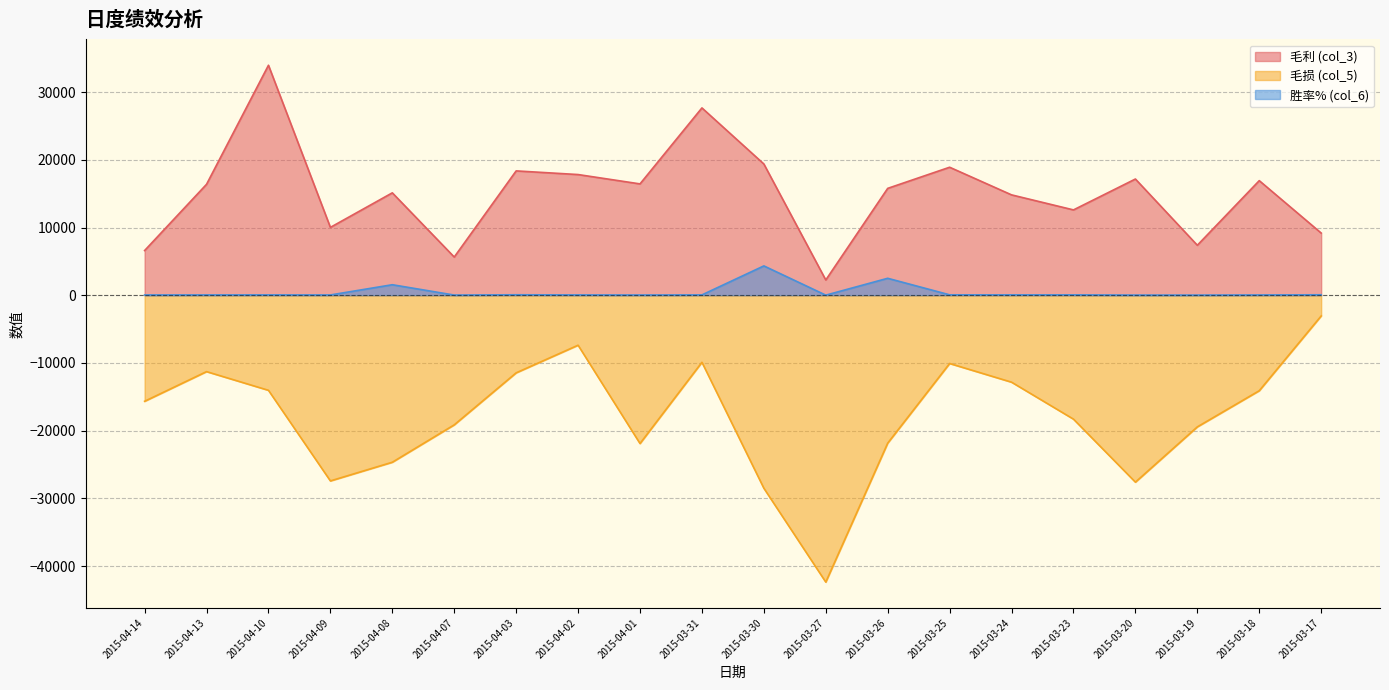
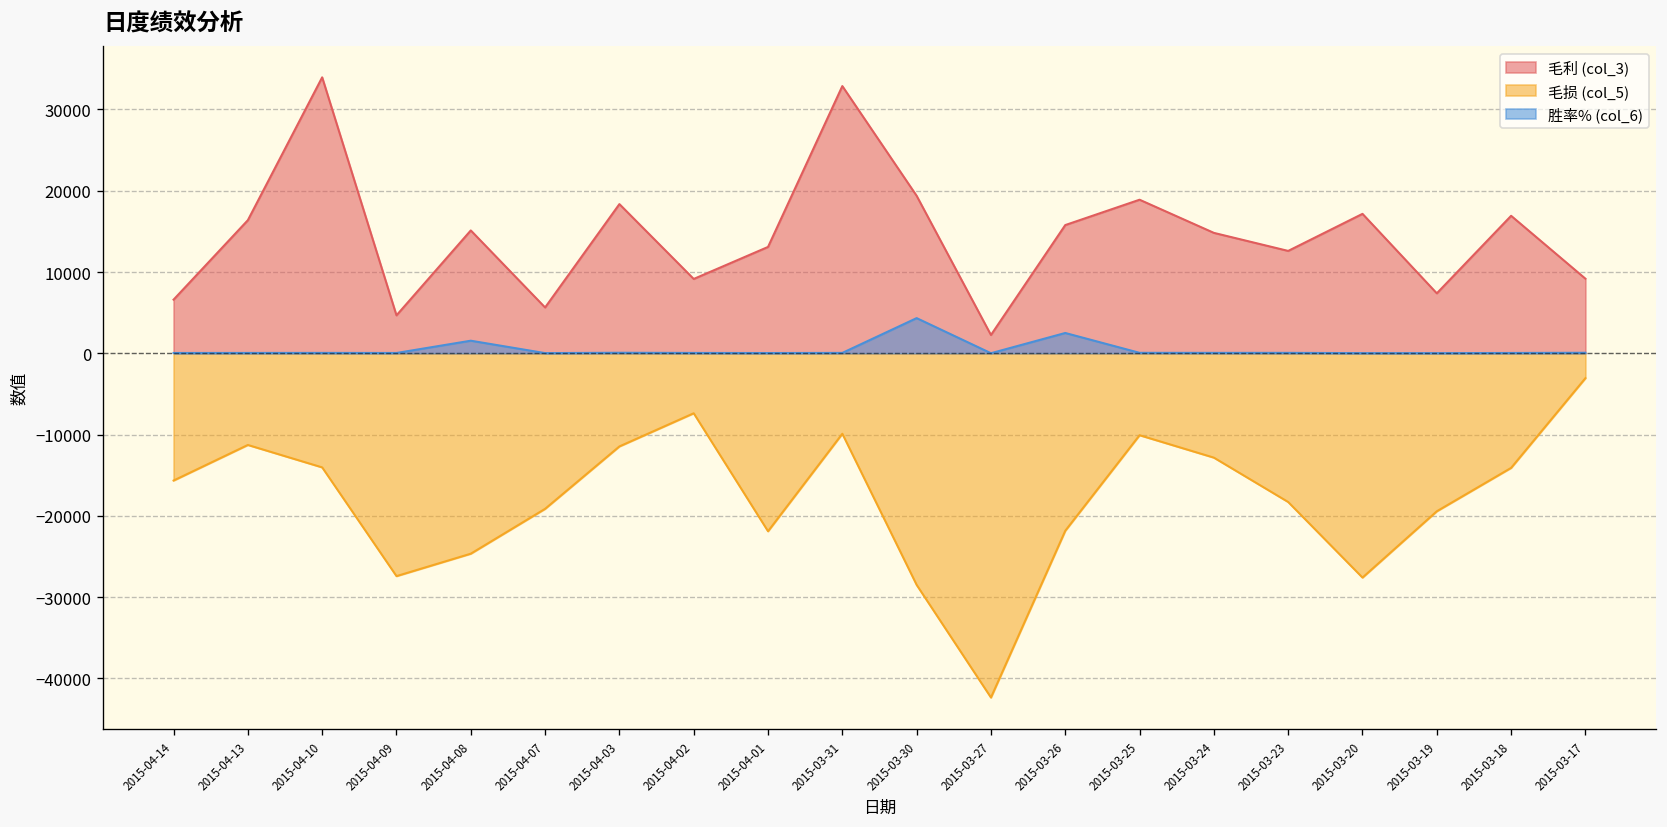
  {
    "毛利 (col_3)": {
      "2015-04-14": 7000,
      "2015-04-13": 16000,
      "2015-04-10": 34000,
-     "2015-04-09": 10000,
+     "2015-04-09": 5000,
      "2015-04-08": 15000,
      "2015-04-07": 6000,
      "2015-04-03": 18000,
-     "2015-04-02": 18000,
-     "2015-04-01": 16000,
-     "2015-03-31": 28000,
+     "2015-04-02": 9000,
+     "2015-04-01": 13000,
+     "2015-03-31": 33000,
      "2015-03-30": 19000,
      "2015-03-27": 2000,
      "2015-03-26": 16000,
      "2015-03-25": 19000,
      "2015-03-24": 15000,
      "2015-03-23": 13000,
      "2015-03-20": 17000,
      "2015-03-19": 7000,
      "2015-03-18": 17000,
      "2015-03-17": 9000
    },
    "胜率% (col_6)": {
      "2015-04-08": 2000,
      "2015-03-30": 4000,
      "2015-03-26": 3000
    }
  }
